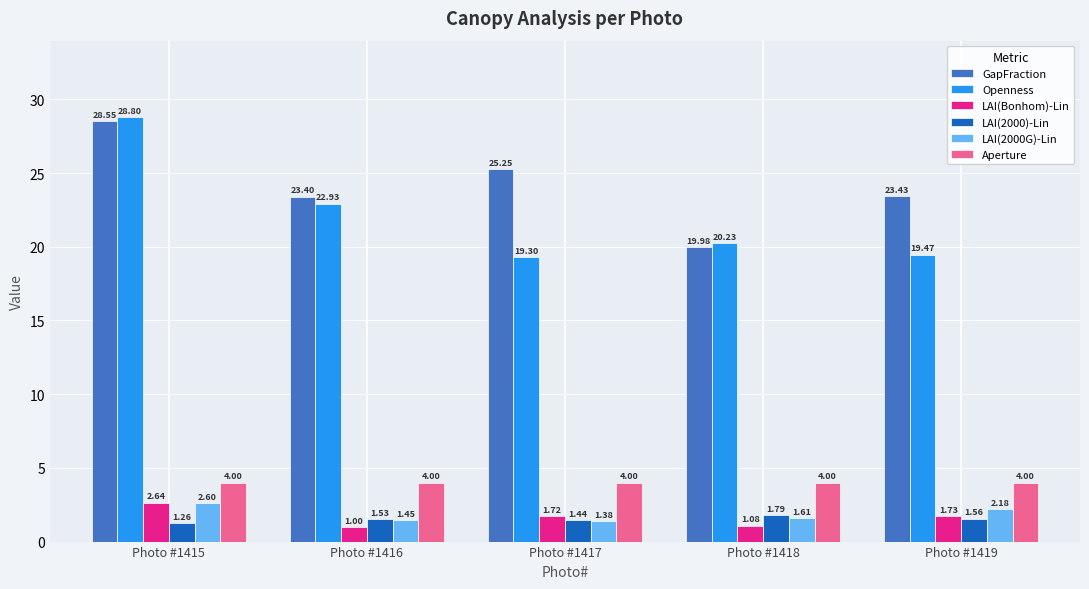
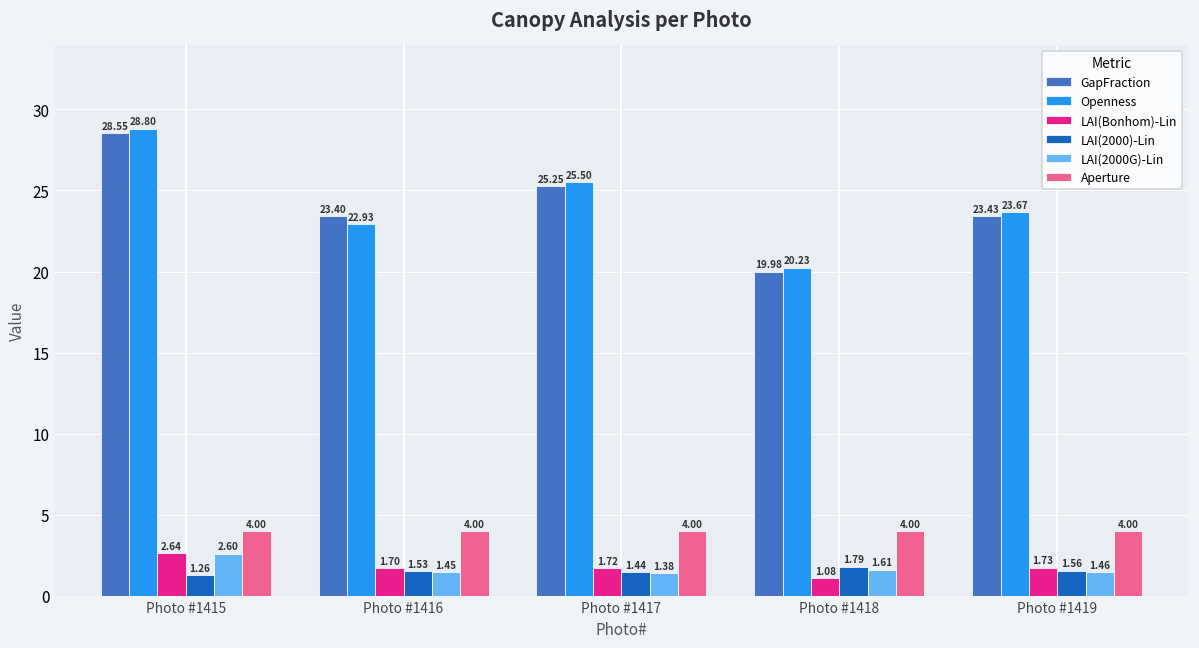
  {
    "Openness": {
      "Photo #1415": 28.80,
      "Photo #1416": 22.93,
-     "Photo #1417": 19.30,
+     "Photo #1417": 25.50,
      "Photo #1418": 20.23,
-     "Photo #1419": 19.47
+     "Photo #1419": 23.67
    },
    "LAI(Bonhom)-Lin": {
      "Photo #1415": 2.64,
-     "Photo #1416": 1.00,
+     "Photo #1416": 1.70,
      "Photo #1417": 1.72,
      "Photo #1418": 1.08,
      "Photo #1419": 1.73
    },
    "LAI(2000G)-Lin": {
      "Photo #1415": 2.60,
      "Photo #1416": 1.45,
      "Photo #1417": 1.38,
      "Photo #1418": 1.61,
-     "Photo #1419": 2.18
+     "Photo #1419": 1.46
    },
    "Aperture": {
      "Photo #1415": 4.00,
      "Photo #1416": 4.00,
      "Photo #1417": 4.00,
      "Photo #1418": 4.00,
      "Photo #1419": 4.00
    }
  }
